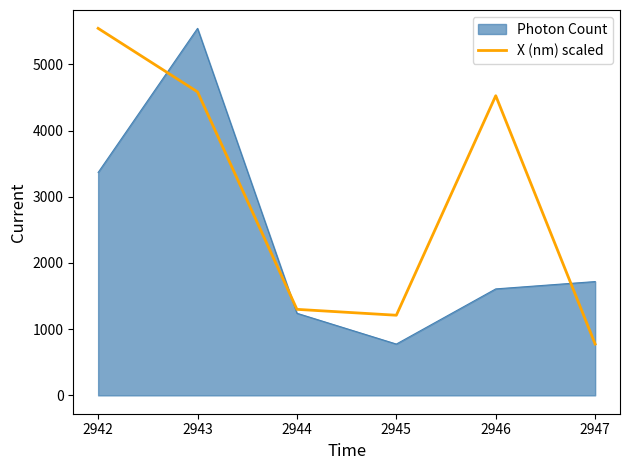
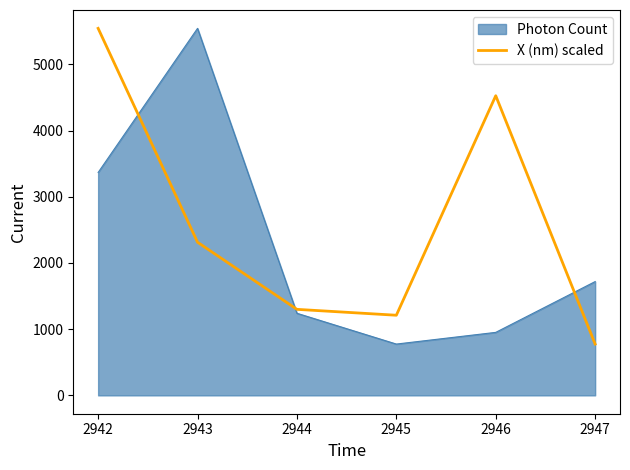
  {
    "Photon Count": {
      "2942": 3400,
      "2943": 5500,
      "2944": 1200,
      "2945": 800,
-     "2946": 1600,
+     "2946": 1000,
      "2947": 1700
    },
    "X (nm) scaled": {
      "2942": 5500,
-     "2943": 4600,
+     "2943": 2300,
      "2944": 1300,
      "2945": 1200,
      "2946": 4500,
      "2947": 800
    }
  }
